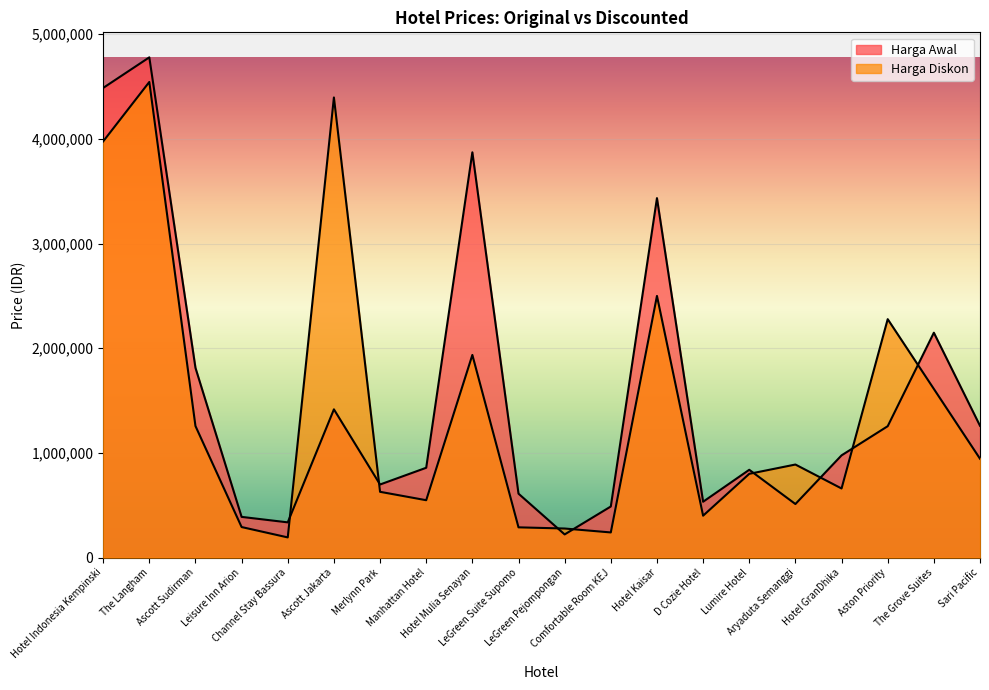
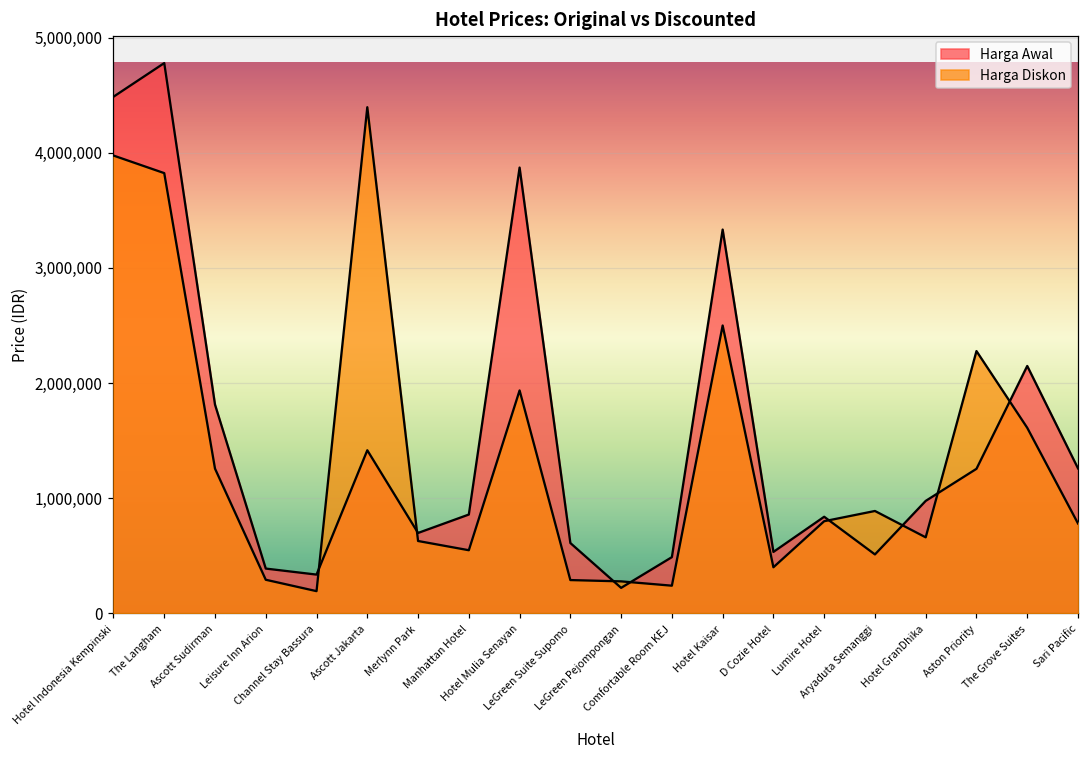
  {
    "Harga Awal": {
      "Hotel Indonesia Kempinski": "4,490,000",
      "The Langham": "4,780,000",
      "Ascott Sudirman": "1,810,000",
      "Leisure Inn Arion": "390,000",
      "Channel Stay Bassura": "340,000",
      "Ascott Jakarta": "1,420,000",
      "Merlynn Park": "700,000",
      "Manhattan Hotel": "860,000",
      "Hotel Mulia Senayan": "3,870,000",
      "LeGreen Suite Supomo": "610,000",
      "LeGreen Pejompongan": "220,000",
      "Comfortable Room KEJ": "490,000",
-     "Hotel Kaisar": "3,430,000",
+     "Hotel Kaisar": "3,330,000",
      "D Cozie Hotel": "530,000",
      "Lumire Hotel": "840,000",
      "Aryaduta Semanggi": "510,000",
      "Hotel GranDhika": "980,000",
      "Aston Priority": "1,260,000",
      "The Grove Suites": "2,150,000",
      "Sari Pacific": "1,260,000"
    },
    "Harga Diskon": {
      "Hotel Indonesia Kempinski": "3,980,000",
-     "The Langham": "4,540,000",
+     "The Langham": "3,820,000",
      "Ascott Sudirman": "1,260,000",
      "Leisure Inn Arion": "290,000",
      "Channel Stay Bassura": "190,000",
      "Ascott Jakarta": "4,400,000",
      "Merlynn Park": "630,000",
      "Manhattan Hotel": "550,000",
      "Hotel Mulia Senayan": "1,940,000",
      "LeGreen Suite Supomo": "290,000",
      "LeGreen Pejompongan": "280,000",
      "Comfortable Room KEJ": "240,000",
      "Hotel Kaisar": "2,500,000",
      "D Cozie Hotel": "400,000",
      "Lumire Hotel": "800,000",
      "Aryaduta Semanggi": "890,000",
      "Hotel GranDhika": "660,000",
      "Aston Priority": "2,280,000",
      "The Grove Suites": "1,610,000",
-     "Sari Pacific": "940,000"
+     "Sari Pacific": "780,000"
    }
  }
